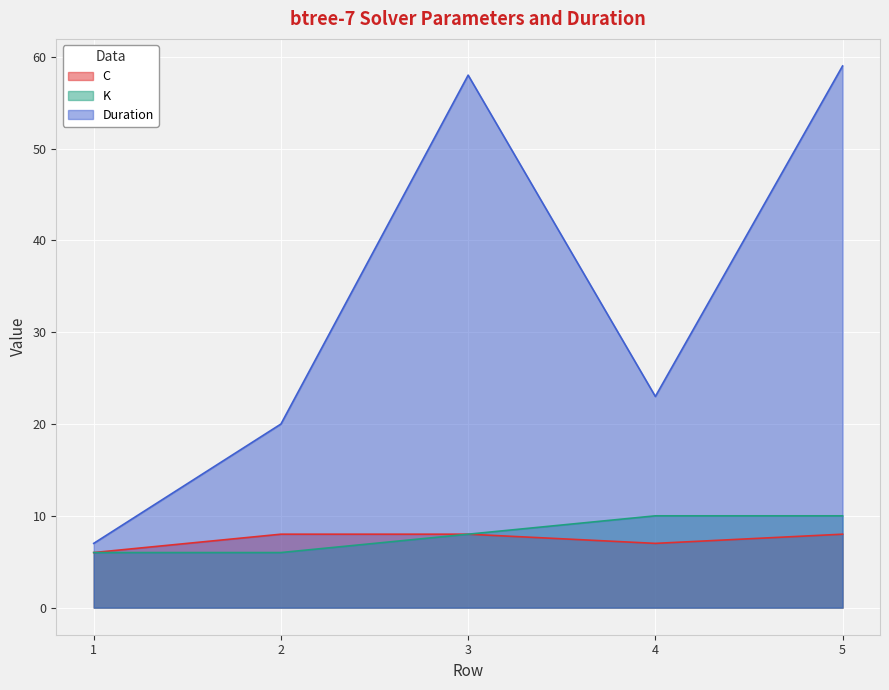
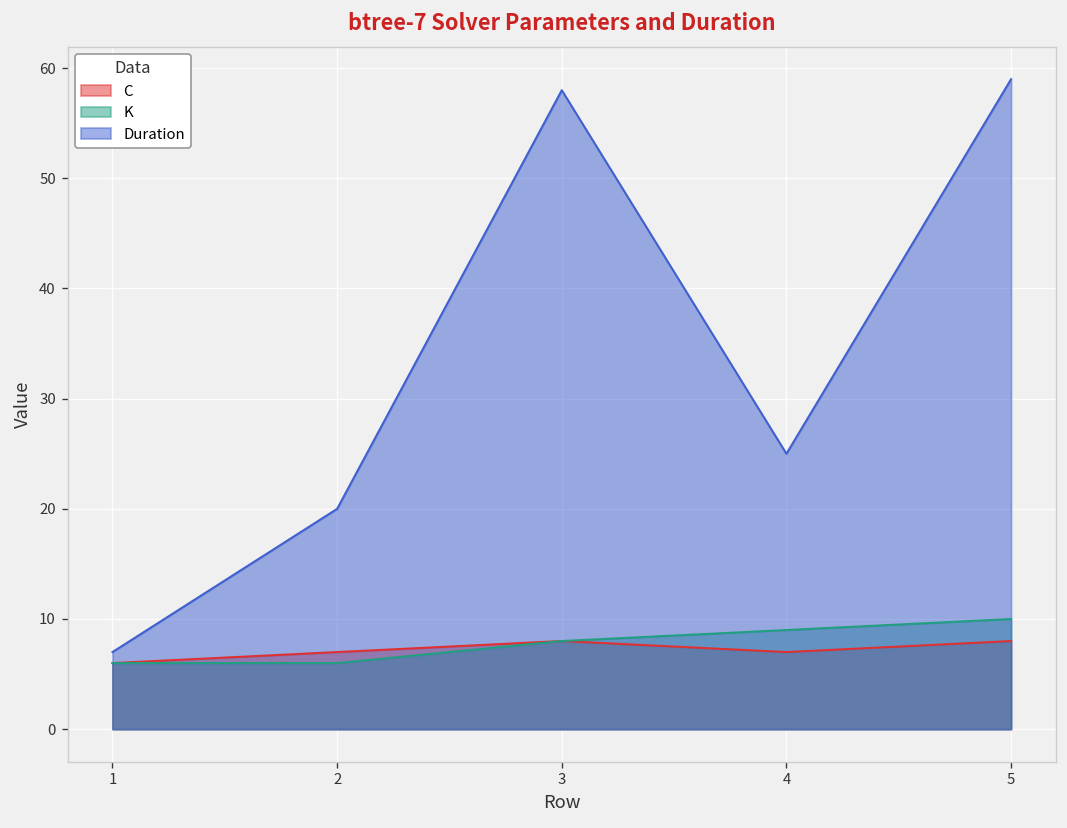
  {
    "C": {
-     "2": 8,
+     "2": 7,
      "4": 7,
      "5": 8
    },
    "K": {
      "2": 6,
-     "4": 10,
+     "4": 9,
      "5": 10
    },
    "Duration": {
      "1": 7,
      "2": 20,
      "3": 58,
-     "4": 23,
+     "4": 25,
      "5": 59
    }
  }
